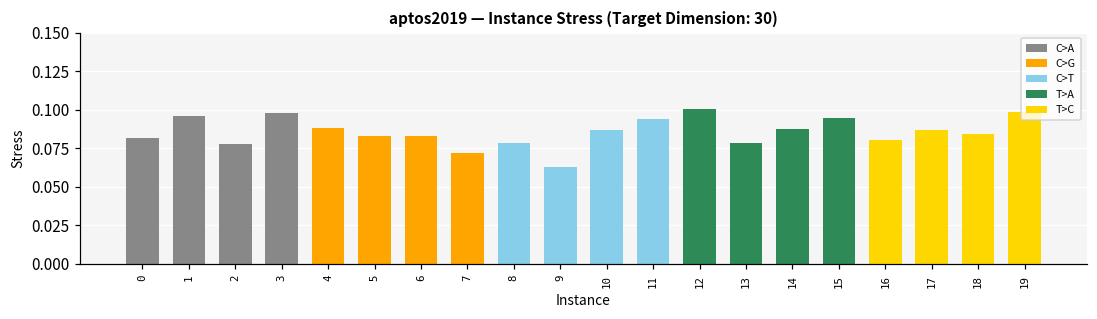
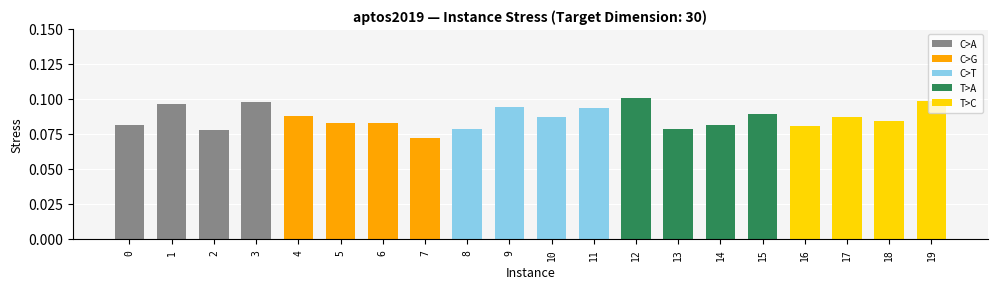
  {
    "C>A": {
      "0": 0.082,
      "1": 0.096,
      "2": 0.078,
      "3": 0.098
    },
    "C>T": {
      "8": 0.079,
-     "9": 0.063,
+     "9": 0.094,
      "10": 0.087,
      "11": 0.094
    },
    "T>A": {
      "12": 0.101,
      "13": 0.079,
-     "14": 0.088,
-     "15": 0.095
+     "14": 0.081,
+     "15": 0.089
    }
  }
